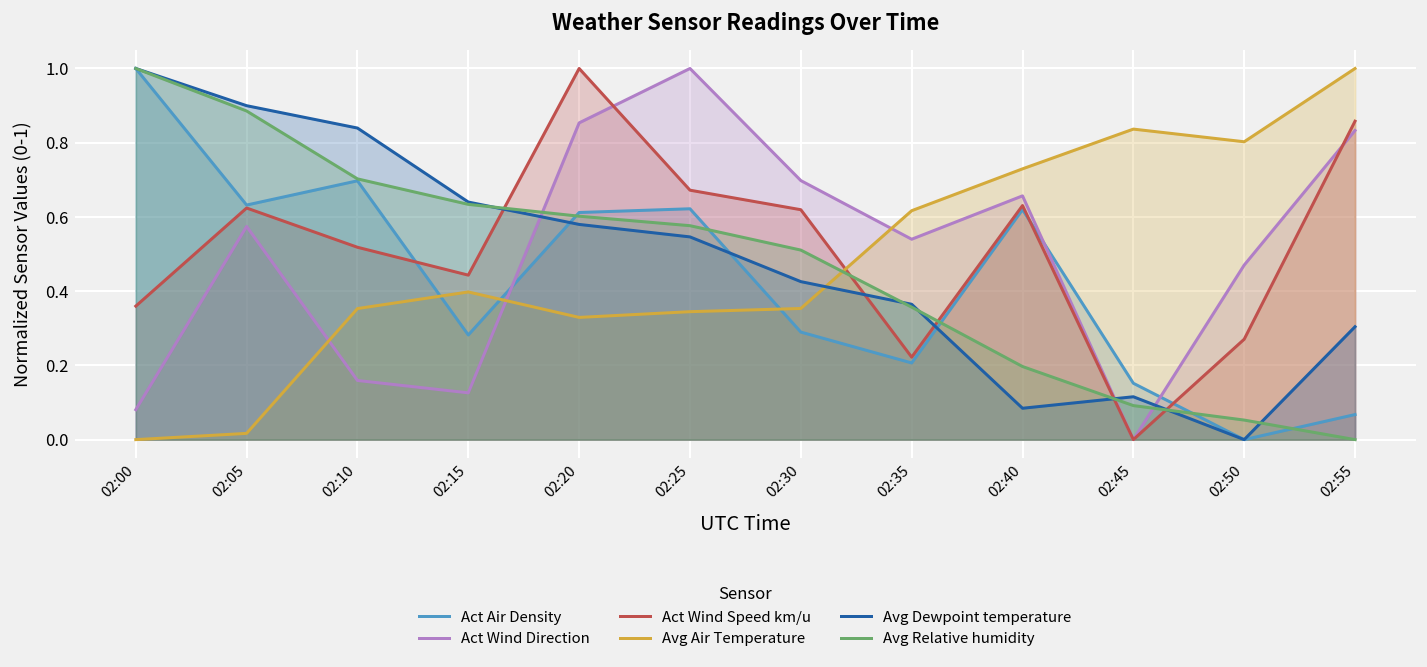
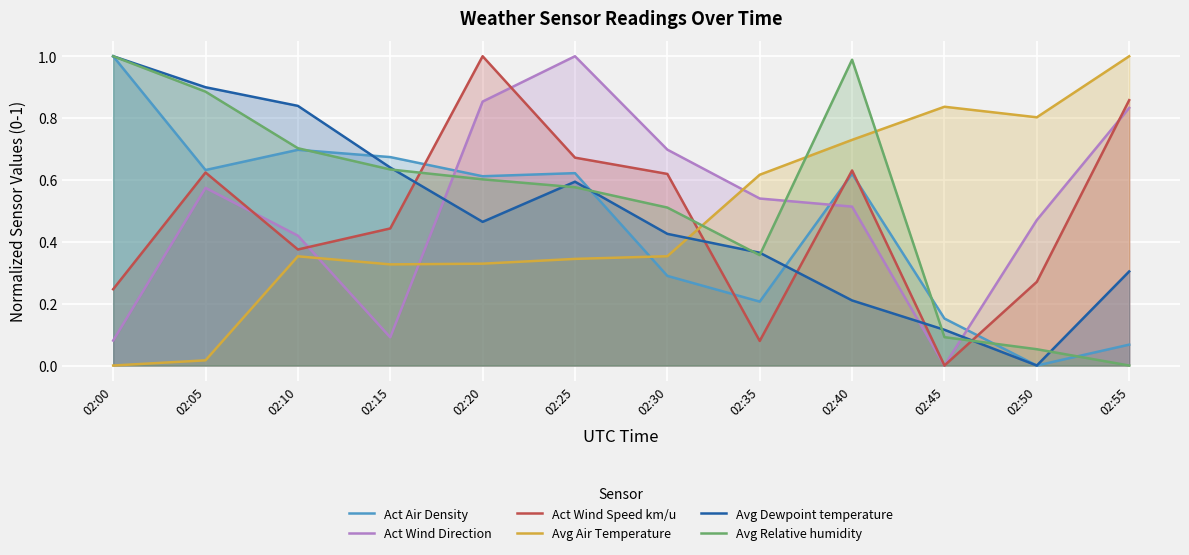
  {
    "Act Air Density": {
-     "02:15": 0.28,
+     "02:15": 0.67,
      "02:20": 0.61,
      "02:25": 0.62,
      "02:30": 0.29,
      "02:35": 0.21,
      "02:40": 0.62,
      "02:45": 0.15,
      "02:55": 0.07
    },
    "Act Wind Direction": {
      "02:00": 0.08,
      "02:05": 0.57,
-     "02:10": 0.16,
-     "02:15": 0.13,
+     "02:10": 0.42,
+     "02:15": 0.09,
      "02:20": 0.85,
      "02:25": 1.00,
      "02:30": 0.70,
      "02:35": 0.54,
-     "02:40": 0.66,
+     "02:40": 0.51,
      "02:50": 0.47,
      "02:55": 0.83
    },
    "Act Wind Speed km/u": {
-     "02:00": 0.36,
-     "02:10": 0.52,
+     "02:00": 0.25,
+     "02:10": 0.38,
      "02:15": 0.44,
      "02:20": 1.00,
      "02:25": 0.67,
      "02:30": 0.62,
-     "02:35": 0.22,
+     "02:35": 0.08,
      "02:40": 0.63,
      "02:50": 0.27,
      "02:55": 0.86
    },
    "Avg Air Temperature": {
      "02:00": 0.00,
      "02:05": 0.02,
      "02:10": 0.35,
-     "02:15": 0.40,
+     "02:15": 0.33,
      "02:20": 0.33,
      "02:25": 0.34,
      "02:30": 0.35,
      "02:35": 0.62,
      "02:40": 0.73,
      "02:45": 0.84,
      "02:50": 0.80,
      "02:55": 1.00
    },
    "Avg Dewpoint temperature": {
      "02:05": 0.90,
      "02:10": 0.84,
-     "02:20": 0.58,
-     "02:25": 0.55,
+     "02:20": 0.46,
+     "02:25": 0.59,
      "02:30": 0.43,
-     "02:40": 0.08,
+     "02:40": 0.21,
      "02:45": 0.12,
      "02:55": 0.30
    },
    "Avg Relative humidity": {
      "02:05": 0.89,
      "02:20": 0.60,
      "02:25": 0.58,
      "02:30": 0.51,
-     "02:40": 0.20,
+     "02:40": 0.99,
      "02:45": 0.09,
      "02:50": 0.05,
      "02:55": 0.00
    }
  }
